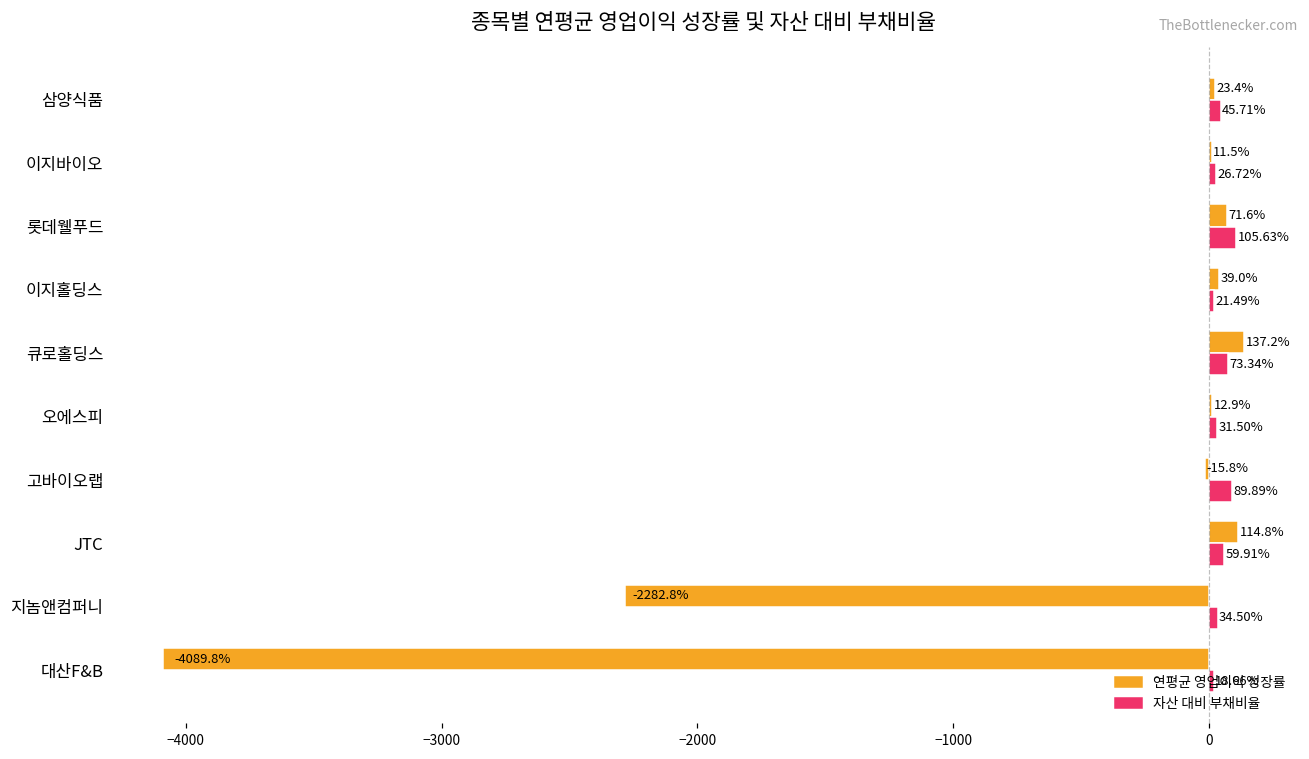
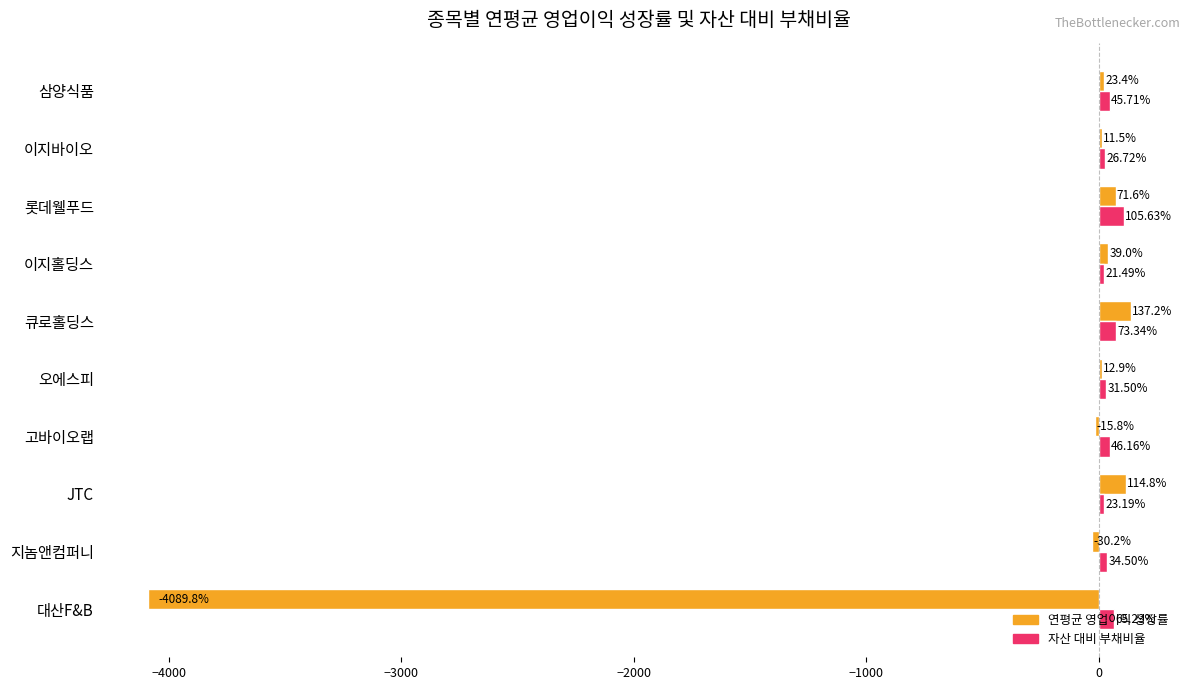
  {
    "연평균 영업이익 성장률": {
      "삼양식품": "23.4%",
      "이지바이오": "11.5%",
      "롯데웰푸드": "71.6%",
      "이지홀딩스": "39.0%",
      "큐로홀딩스": "137.2%",
      "오에스피": "12.9%",
      "고바이오랩": "-15.8%",
      "JTC": "114.8%",
-     "지놈앤컴퍼니": "-2282.8%",
+     "지놈앤컴퍼니": "-30.2%",
      "대산F&B": "-4089.8%"
    },
    "자산 대비 부채비율": {
      "삼양식품": "45.71%",
      "이지바이오": "26.72%",
      "롯데웰푸드": "105.63%",
      "이지홀딩스": "21.49%",
      "큐로홀딩스": "73.34%",
      "오에스피": "31.50%",
-     "고바이오랩": "89.89%",
-     "JTC": "59.91%",
+     "고바이오랩": "46.16%",
+     "JTC": "23.19%",
      "지놈앤컴퍼니": "34.50%",
-     "대산F&B": "18.66%"
+     "대산F&B": "65.23%"
    }
  }
